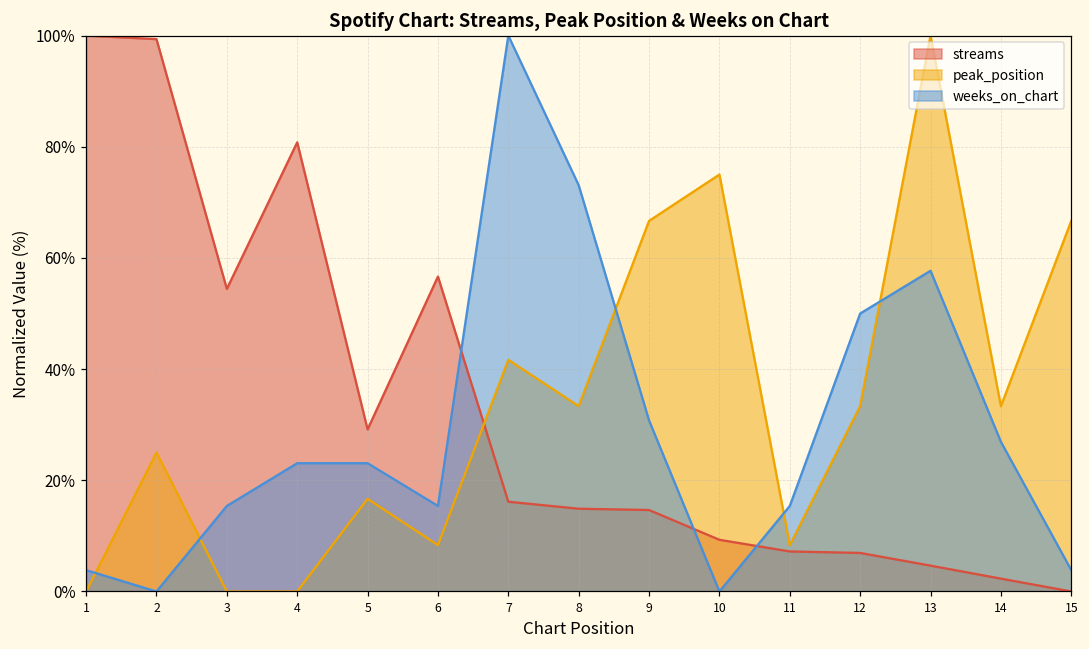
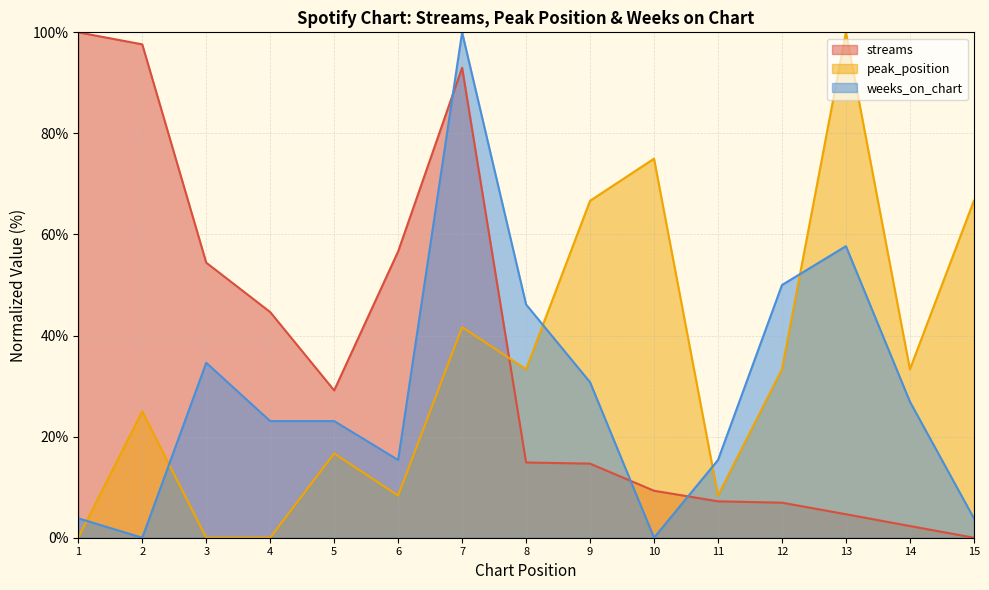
  {
    "streams": {
      "1": "100%",
-     "2": "99%",
+     "2": "98%",
      "3": "54%",
-     "4": "81%",
+     "4": "45%",
      "5": "29%",
      "6": "57%",
-     "7": "16%",
+     "7": "93%",
      "8": "15%",
      "9": "15%",
      "10": "9%",
      "11": "7%",
      "12": "7%",
      "13": "5%",
      "14": "2%",
      "15": "0%"
    },
    "peak_position": {
      "1": "0%",
      "2": "25%",
      "3": "0%",
      "4": "0%",
      "5": "17%",
      "6": "8%",
      "7": "42%",
      "8": "33%",
      "9": "67%",
      "10": "75%",
      "11": "8%",
      "12": "33%",
      "13": "100%",
      "14": "33%",
      "15": "67%"
    },
    "weeks_on_chart": {
      "1": "4%",
      "2": "0%",
-     "3": "15%",
+     "3": "35%",
      "4": "23%",
      "5": "23%",
      "6": "15%",
      "7": "100%",
-     "8": "73%",
+     "8": "46%",
      "9": "31%",
      "10": "0%",
      "11": "15%",
      "12": "50%",
      "13": "58%",
      "14": "27%",
      "15": "4%"
    }
  }
